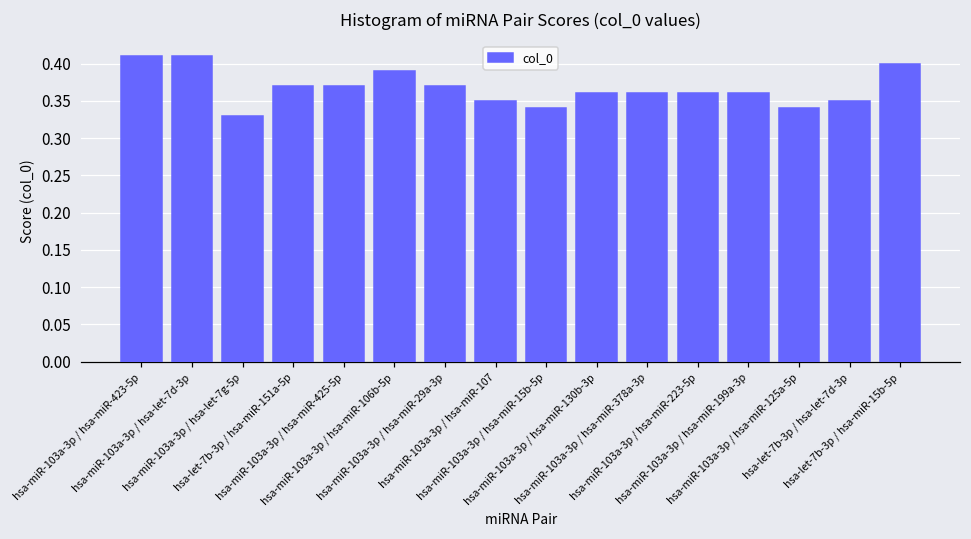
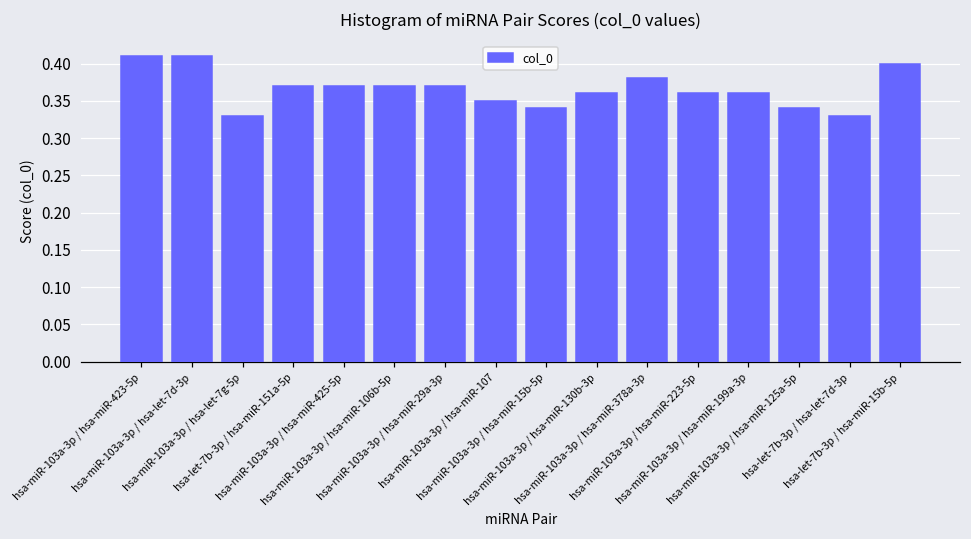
  {
    "hsa-miR-103a-3p / hsa-miR-423-5p": 0.41,
    "hsa-miR-103a-3p / hsa-let-7d-3p": 0.41,
    "hsa-miR-103a-3p / hsa-let-7g-5p": 0.33,
    "hsa-let-7b-3p / hsa-miR-151a-5p": 0.37,
    "hsa-miR-103a-3p / hsa-miR-425-5p": 0.37,
-   "hsa-miR-103a-3p / hsa-miR-106b-5p": 0.39,
+   "hsa-miR-103a-3p / hsa-miR-106b-5p": 0.37,
    "hsa-miR-103a-3p / hsa-miR-29a-3p": 0.37,
    "hsa-miR-103a-3p / hsa-miR-107": 0.35,
    "hsa-miR-103a-3p / hsa-miR-15b-5p": 0.34,
    "hsa-miR-103a-3p / hsa-miR-130b-3p": 0.36,
-   "hsa-miR-103a-3p / hsa-miR-378a-3p": 0.36,
+   "hsa-miR-103a-3p / hsa-miR-378a-3p": 0.38,
    "hsa-miR-103a-3p / hsa-miR-223-5p": 0.36,
    "hsa-miR-103a-3p / hsa-miR-199a-3p": 0.36,
    "hsa-miR-103a-3p / hsa-miR-125a-5p": 0.34,
-   "hsa-let-7b-3p / hsa-let-7d-3p": 0.35,
+   "hsa-let-7b-3p / hsa-let-7d-3p": 0.33,
    "hsa-let-7b-3p / hsa-miR-15b-5p": 0.40
  }
